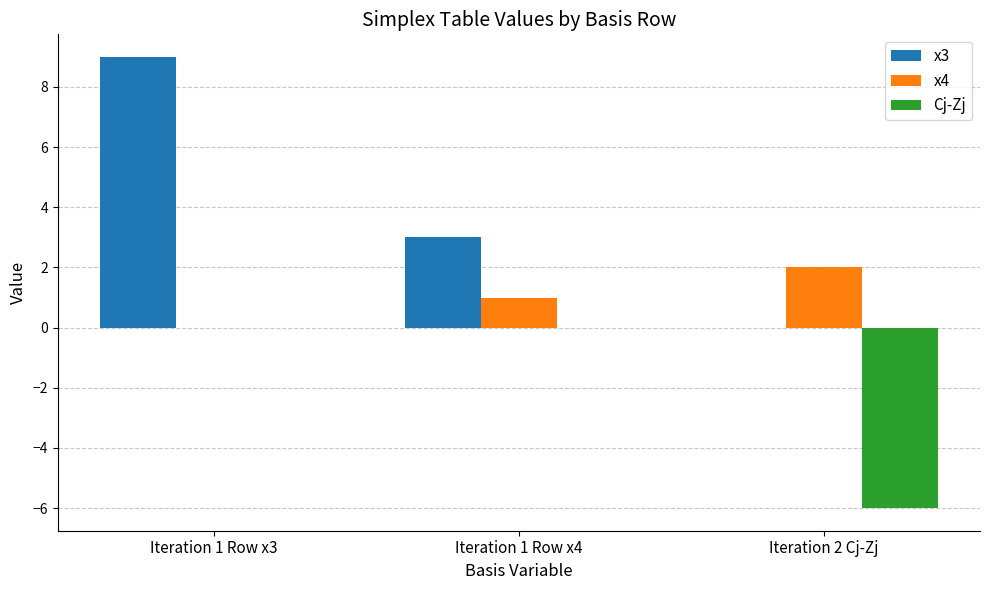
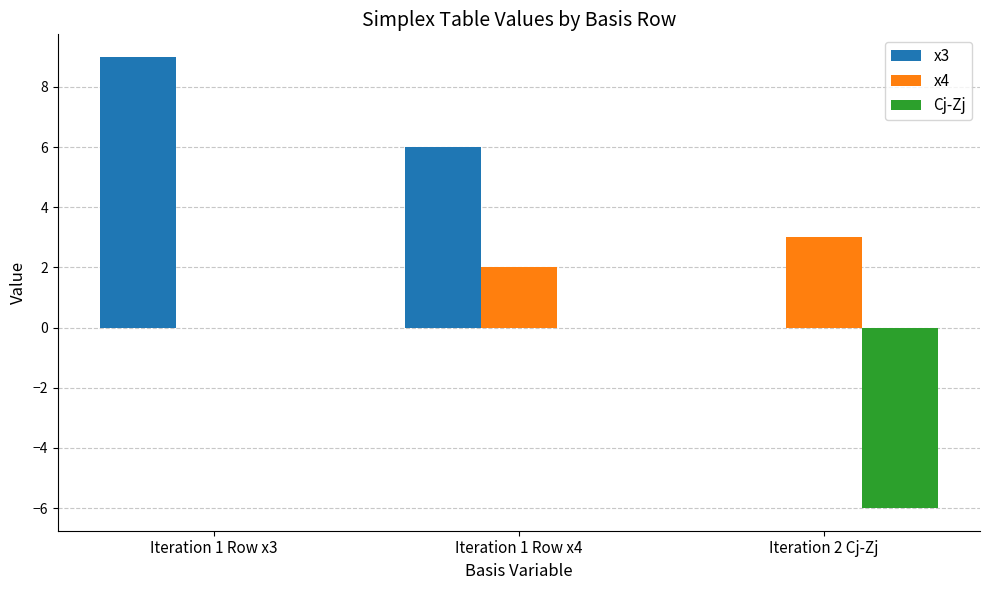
  {
    "x3": {
      "Iteration 1 Row x3": 9,
-     "Iteration 1 Row x4": 3,
+     "Iteration 1 Row x4": 6,
      "Iteration 2 Cj-Zj": 0
    },
    "x4": {
      "Iteration 1 Row x3": 0,
-     "Iteration 1 Row x4": 1,
-     "Iteration 2 Cj-Zj": 2
+     "Iteration 1 Row x4": 2,
+     "Iteration 2 Cj-Zj": 3
    },
    "Cj-Zj": {
      "Iteration 1 Row x3": 0,
      "Iteration 1 Row x4": 0,
      "Iteration 2 Cj-Zj": -6
    }
  }
